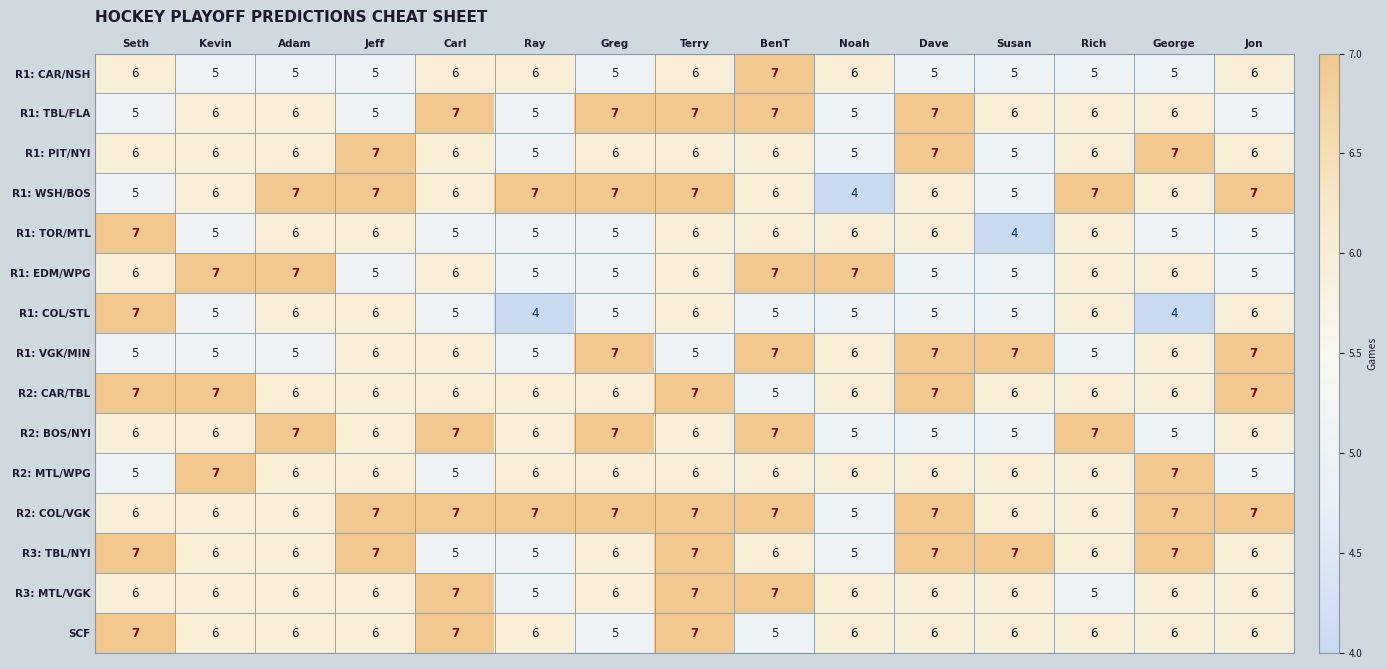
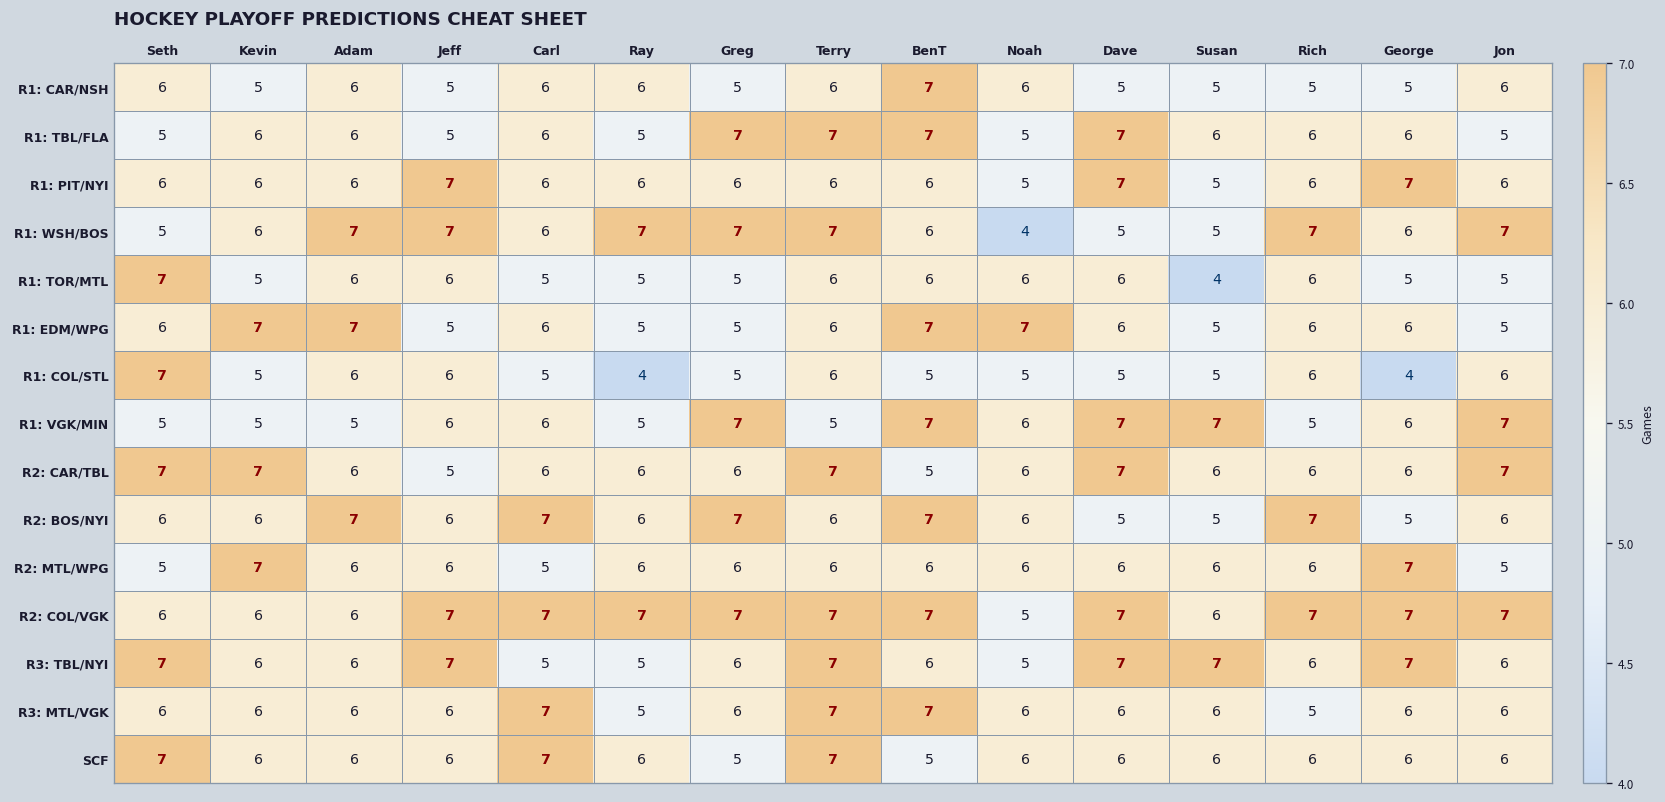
  {
    "R1: CAR/NSH": {
      "Seth": 6,
      "Kevin": 5,
-     "Adam": 5,
+     "Adam": 6,
      "Jeff": 5,
      "Carl": 6,
      "Ray": 6,
      "Greg": 5,
      "Terry": 6,
      "BenT": 7,
      "Noah": 6,
      "Dave": 5,
      "Susan": 5,
      "Rich": 5,
      "George": 5,
      "Jon": 6
    },
    "R1: TBL/FLA": {
      "Seth": 5,
      "Kevin": 6,
      "Adam": 6,
      "Jeff": 5,
-     "Carl": 7,
+     "Carl": 6,
      "Ray": 5,
      "Greg": 7,
      "Terry": 7,
      "BenT": 7,
      "Noah": 5,
      "Dave": 7,
      "Susan": 6,
      "Rich": 6,
      "George": 6,
      "Jon": 5
    },
    "R1: PIT/NYI": {
      "Seth": 6,
      "Kevin": 6,
      "Adam": 6,
      "Jeff": 7,
      "Carl": 6,
-     "Ray": 5,
+     "Ray": 6,
      "Greg": 6,
      "Terry": 6,
      "BenT": 6,
      "Noah": 5,
      "Dave": 7,
      "Susan": 5,
      "Rich": 6,
      "George": 7,
      "Jon": 6
    },
    "R1: WSH/BOS": {
      "Seth": 5,
      "Kevin": 6,
      "Adam": 7,
      "Jeff": 7,
      "Carl": 6,
      "Ray": 7,
      "Greg": 7,
      "Terry": 7,
      "BenT": 6,
      "Noah": 4,
-     "Dave": 6,
+     "Dave": 5,
      "Susan": 5,
      "Rich": 7,
      "George": 6,
      "Jon": 7
    },
    "R1: EDM/WPG": {
      "Seth": 6,
      "Kevin": 7,
      "Adam": 7,
      "Jeff": 5,
      "Carl": 6,
      "Ray": 5,
      "Greg": 5,
      "Terry": 6,
      "BenT": 7,
      "Noah": 7,
-     "Dave": 5,
+     "Dave": 6,
      "Susan": 5,
      "Rich": 6,
      "George": 6,
      "Jon": 5
    },
    "R2: CAR/TBL": {
      "Seth": 7,
      "Kevin": 7,
      "Adam": 6,
-     "Jeff": 6,
+     "Jeff": 5,
      "Carl": 6,
      "Ray": 6,
      "Greg": 6,
      "Terry": 7,
      "BenT": 5,
      "Noah": 6,
      "Dave": 7,
      "Susan": 6,
      "Rich": 6,
      "George": 6,
      "Jon": 7
    },
    "R2: BOS/NYI": {
      "Seth": 6,
      "Kevin": 6,
      "Adam": 7,
      "Jeff": 6,
      "Carl": 7,
      "Ray": 6,
      "Greg": 7,
      "Terry": 6,
      "BenT": 7,
-     "Noah": 5,
+     "Noah": 6,
      "Dave": 5,
      "Susan": 5,
      "Rich": 7,
      "George": 5,
      "Jon": 6
    },
    "R2: COL/VGK": {
      "Seth": 6,
      "Kevin": 6,
      "Adam": 6,
      "Jeff": 7,
      "Carl": 7,
      "Ray": 7,
      "Greg": 7,
      "Terry": 7,
      "BenT": 7,
      "Noah": 5,
      "Dave": 7,
      "Susan": 6,
-     "Rich": 6,
+     "Rich": 7,
      "George": 7,
      "Jon": 7
    }
  }
